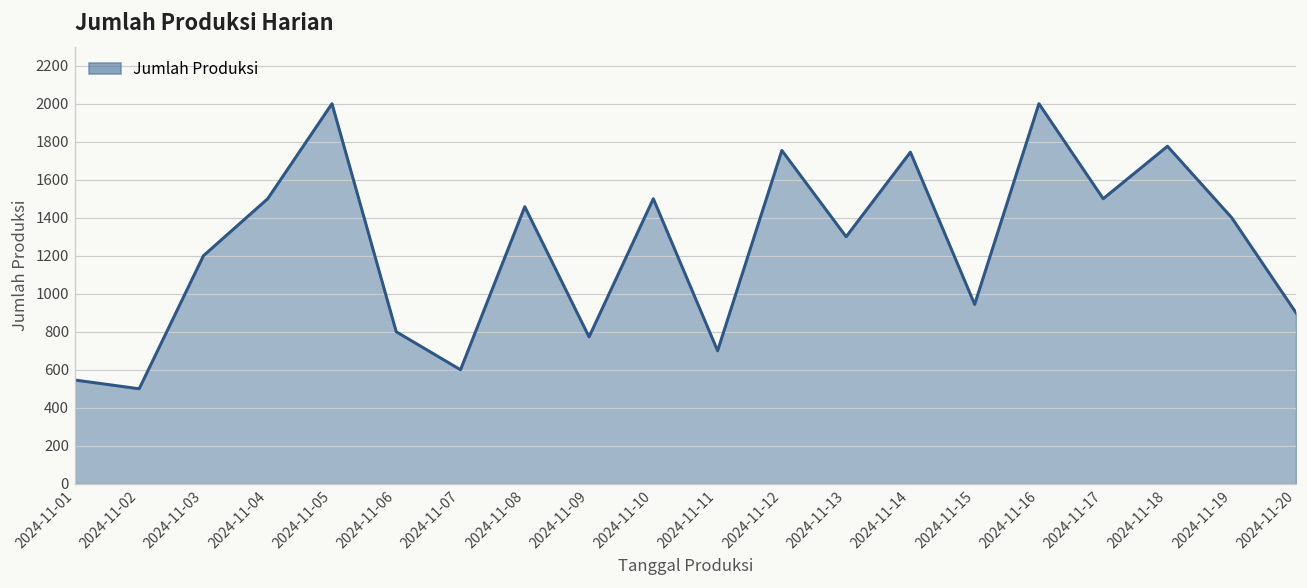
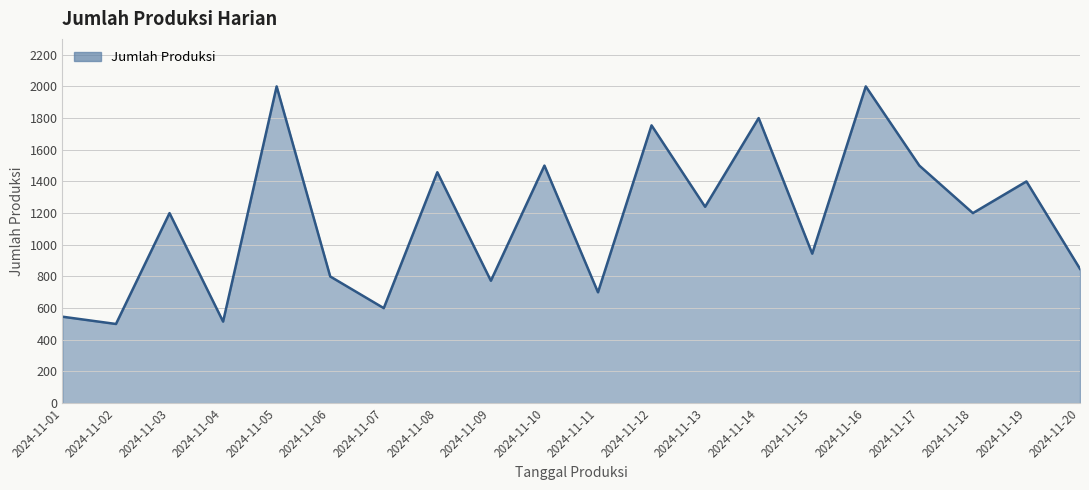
  {
    "2024-11-01": 550,
    "2024-11-02": 500,
    "2024-11-03": 1200,
-   "2024-11-04": 1500,
+   "2024-11-04": 520,
    "2024-11-05": 2000,
    "2024-11-06": 800,
    "2024-11-07": 600,
    "2024-11-08": 1460,
    "2024-11-09": 770,
    "2024-11-10": 1500,
    "2024-11-11": 700,
    "2024-11-12": 1750,
-   "2024-11-13": 1300,
-   "2024-11-14": 1750,
+   "2024-11-13": 1240,
+   "2024-11-14": 1800,
    "2024-11-15": 940,
    "2024-11-16": 2000,
    "2024-11-17": 1500,
-   "2024-11-18": 1780,
+   "2024-11-18": 1200,
    "2024-11-19": 1400,
-   "2024-11-20": 900
+   "2024-11-20": 850
  }
